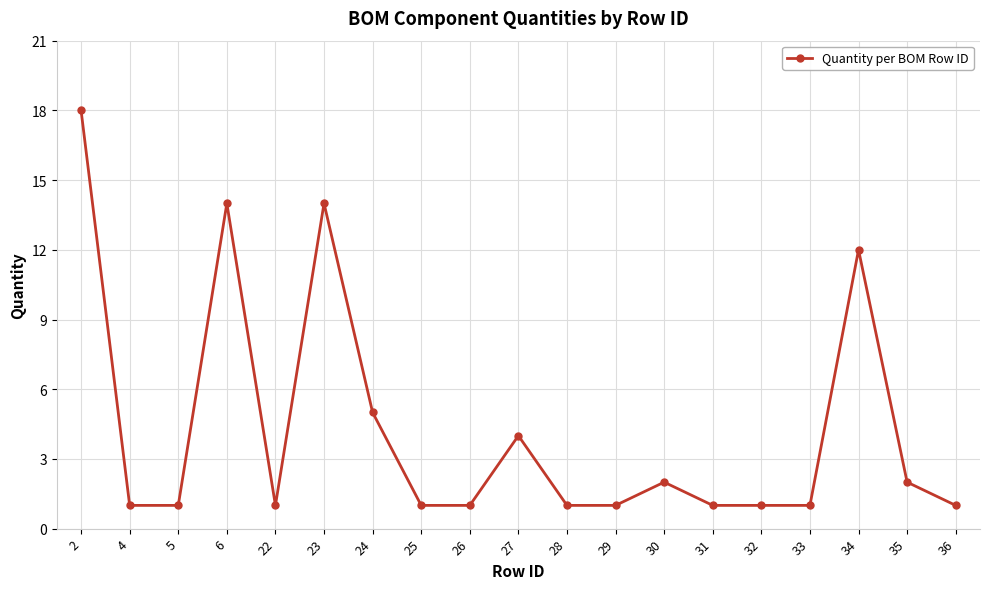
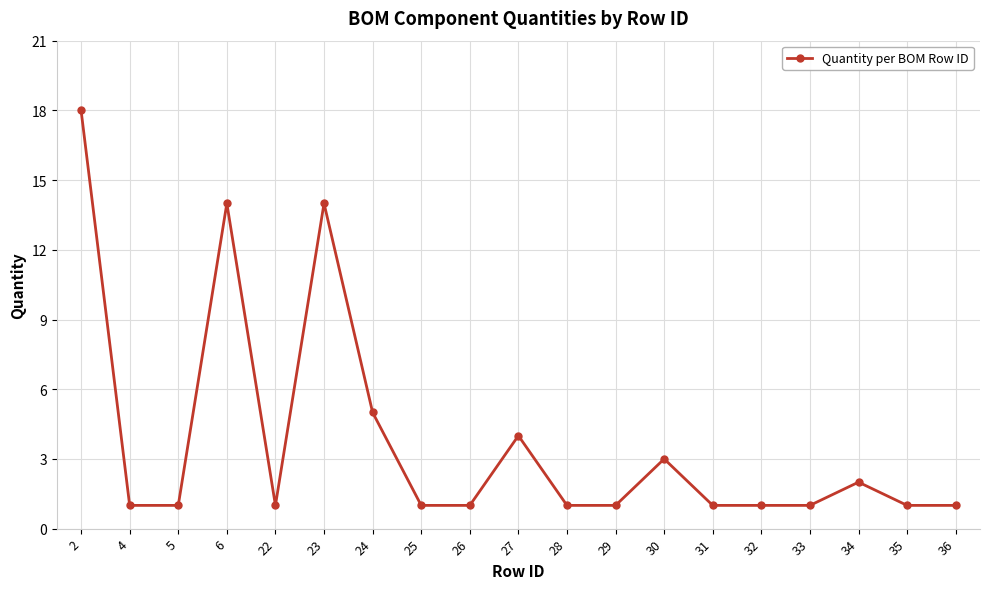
  {
    "2": 18,
    "4": 1,
    "5": 1,
    "6": 14,
    "22": 1,
    "23": 14,
    "24": 5,
    "25": 1,
    "26": 1,
    "27": 4,
    "28": 1,
    "29": 1,
-   "30": 2,
+   "30": 3,
    "31": 1,
    "32": 1,
    "33": 1,
-   "34": 12,
-   "35": 2,
+   "34": 2,
+   "35": 1,
    "36": 1
  }
